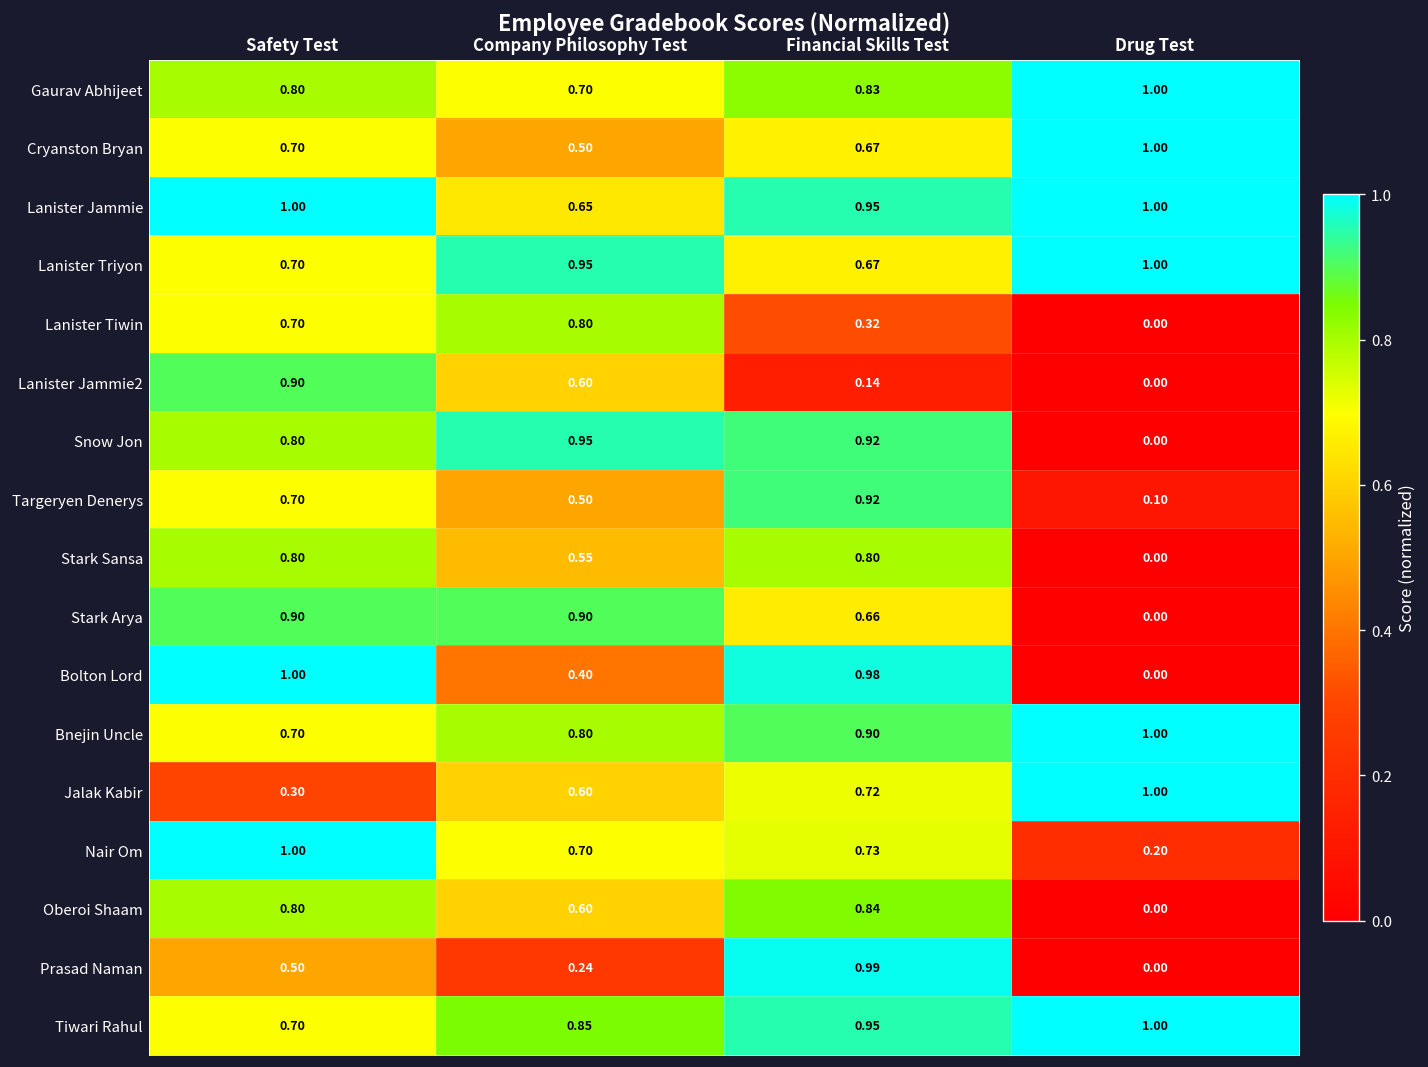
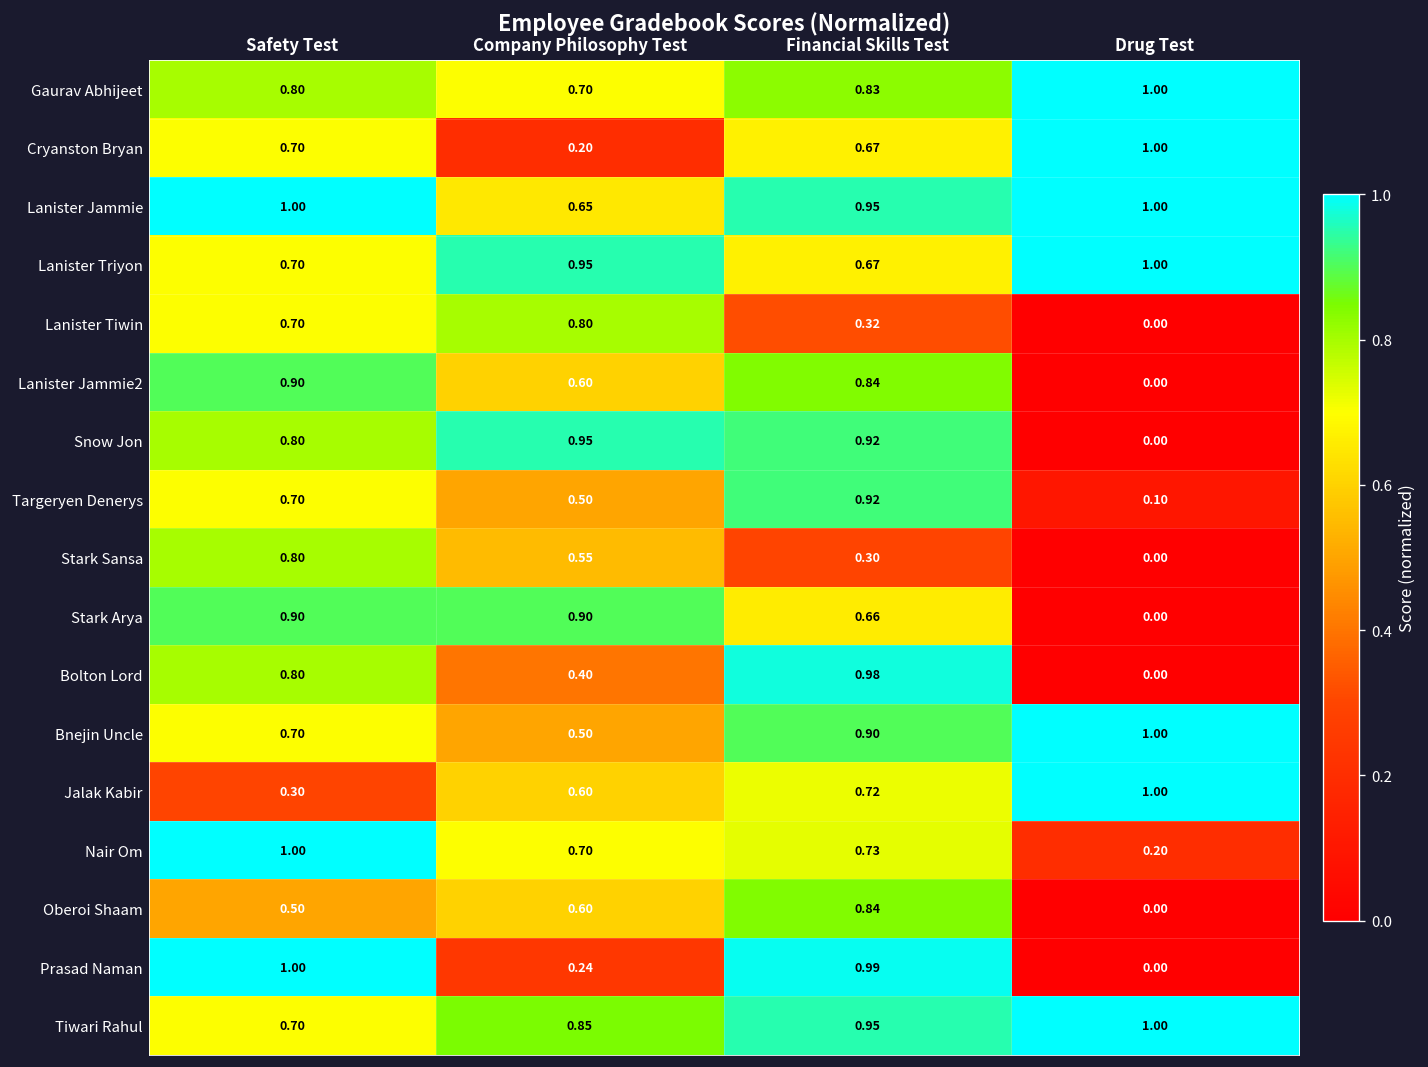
  {
    "Gaurav Abhijeet": {
      "Safety Test": 0.80,
      "Company Philosophy Test": 0.70,
      "Financial Skills Test": 0.83,
      "Drug Test": 1.00
    },
    "Cryanston Bryan": {
      "Safety Test": 0.70,
-     "Company Philosophy Test": 0.50,
+     "Company Philosophy Test": 0.20,
      "Financial Skills Test": 0.67,
      "Drug Test": 1.00
    },
    "Lanister Jammie": {
      "Safety Test": 1.00,
      "Company Philosophy Test": 0.65,
      "Financial Skills Test": 0.95,
      "Drug Test": 1.00
    },
    "Lanister Triyon": {
      "Safety Test": 0.70,
      "Company Philosophy Test": 0.95,
      "Financial Skills Test": 0.67,
      "Drug Test": 1.00
    },
    "Lanister Tiwin": {
      "Safety Test": 0.70,
      "Company Philosophy Test": 0.80,
      "Financial Skills Test": 0.32,
      "Drug Test": 0.00
    },
    "Lanister Jammie2": {
      "Safety Test": 0.90,
      "Company Philosophy Test": 0.60,
-     "Financial Skills Test": 0.14,
+     "Financial Skills Test": 0.84,
      "Drug Test": 0.00
    },
    "Snow Jon": {
      "Safety Test": 0.80,
      "Company Philosophy Test": 0.95,
      "Financial Skills Test": 0.92,
      "Drug Test": 0.00
    },
    "Targeryen Denerys": {
      "Safety Test": 0.70,
      "Company Philosophy Test": 0.50,
      "Financial Skills Test": 0.92,
      "Drug Test": 0.10
    },
    "Stark Sansa": {
      "Safety Test": 0.80,
      "Company Philosophy Test": 0.55,
-     "Financial Skills Test": 0.80,
+     "Financial Skills Test": 0.30,
      "Drug Test": 0.00
    },
    "Stark Arya": {
      "Safety Test": 0.90,
      "Company Philosophy Test": 0.90,
      "Financial Skills Test": 0.66,
      "Drug Test": 0.00
    },
    "Bolton Lord": {
-     "Safety Test": 1.00,
+     "Safety Test": 0.80,
      "Company Philosophy Test": 0.40,
      "Financial Skills Test": 0.98,
      "Drug Test": 0.00
    },
    "Bnejin Uncle": {
      "Safety Test": 0.70,
-     "Company Philosophy Test": 0.80,
+     "Company Philosophy Test": 0.50,
      "Financial Skills Test": 0.90,
      "Drug Test": 1.00
    },
    "Jalak Kabir": {
      "Safety Test": 0.30,
      "Company Philosophy Test": 0.60,
      "Financial Skills Test": 0.72,
      "Drug Test": 1.00
    },
    "Nair Om": {
      "Safety Test": 1.00,
      "Company Philosophy Test": 0.70,
      "Financial Skills Test": 0.73,
      "Drug Test": 0.20
    },
    "Oberoi Shaam": {
-     "Safety Test": 0.80,
+     "Safety Test": 0.50,
      "Company Philosophy Test": 0.60,
      "Financial Skills Test": 0.84,
      "Drug Test": 0.00
    },
    "Prasad Naman": {
-     "Safety Test": 0.50,
+     "Safety Test": 1.00,
      "Company Philosophy Test": 0.24,
      "Financial Skills Test": 0.99,
      "Drug Test": 0.00
    },
    "Tiwari Rahul": {
      "Safety Test": 0.70,
      "Company Philosophy Test": 0.85,
      "Financial Skills Test": 0.95,
      "Drug Test": 1.00
    }
  }
